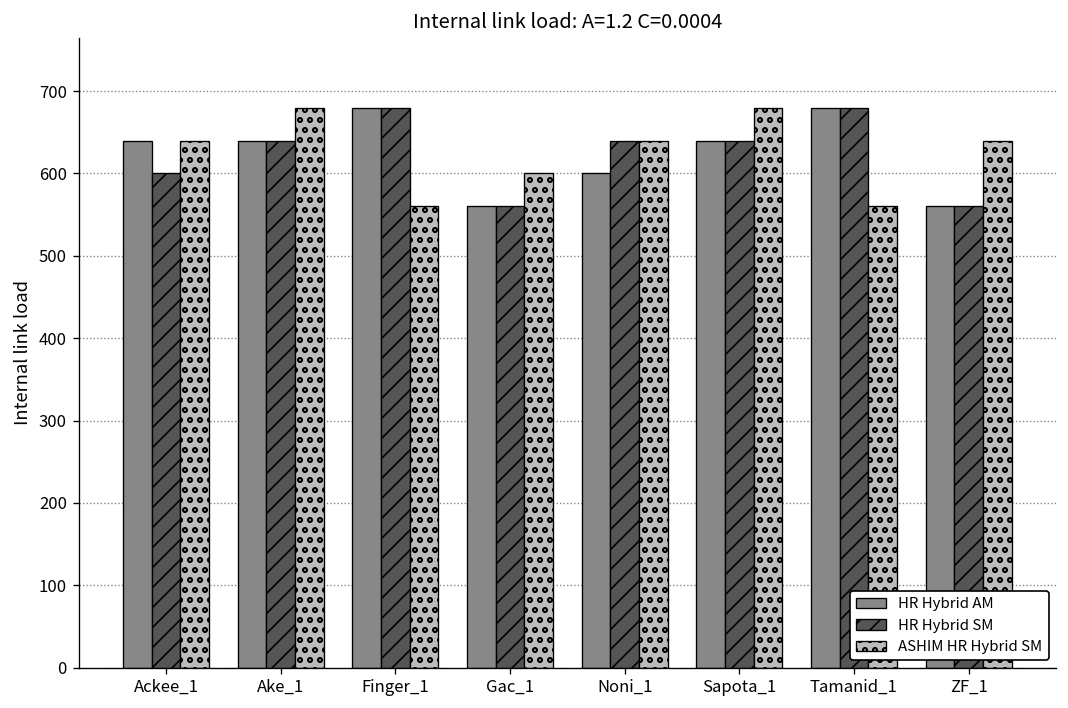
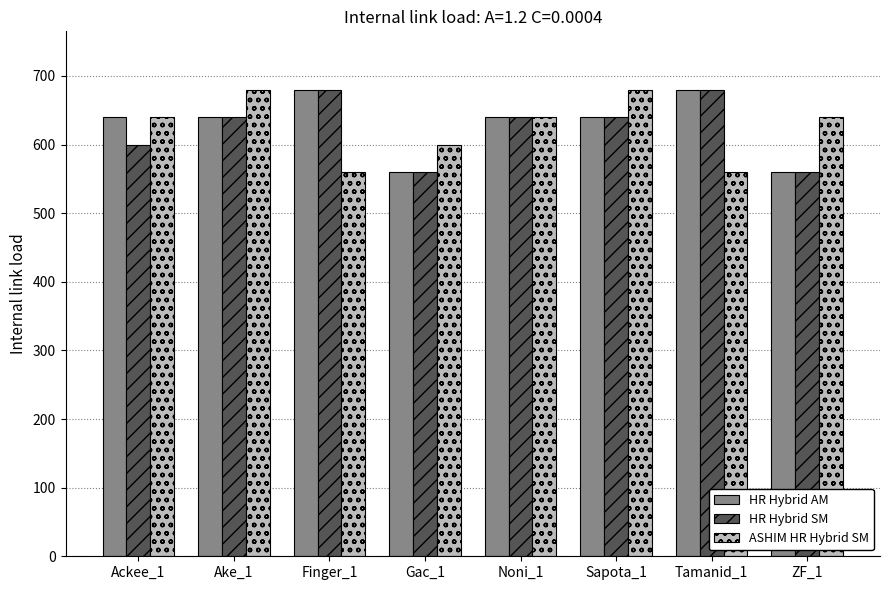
  {
    "HR Hybrid AM": {
      "Ackee_1": 640,
      "Ake_1": 640,
      "Finger_1": 680,
      "Gac_1": 560,
-     "Noni_1": 600,
+     "Noni_1": 640,
      "Sapota_1": 640,
      "Tamanid_1": 680,
      "ZF_1": 560
    },
    "HR Hybrid SM": {
      "Ackee_1": 600,
      "Ake_1": 640,
      "Finger_1": 680,
      "Gac_1": 560,
      "Noni_1": 640,
      "Sapota_1": 640,
      "Tamanid_1": 680,
      "ZF_1": 560
    },
    "ASHIM HR Hybrid SM": {
      "Ackee_1": 640,
      "Ake_1": 680,
      "Finger_1": 560,
      "Gac_1": 600,
      "Noni_1": 640,
      "Sapota_1": 680,
      "Tamanid_1": 560,
      "ZF_1": 640
    }
  }
